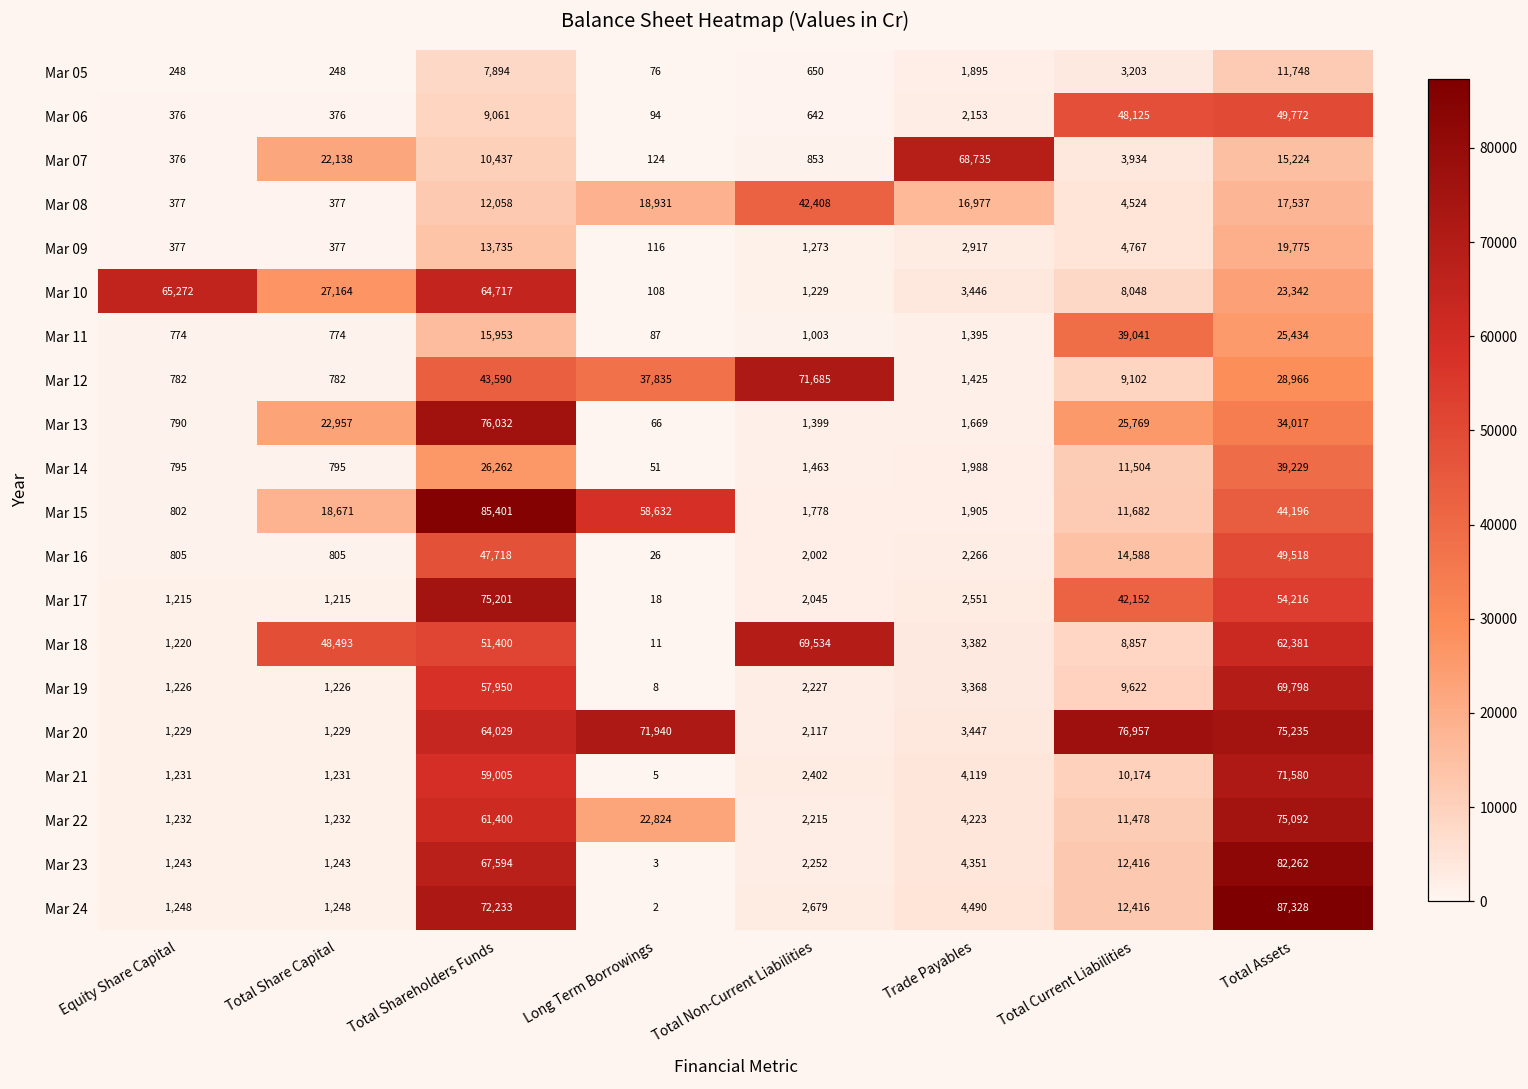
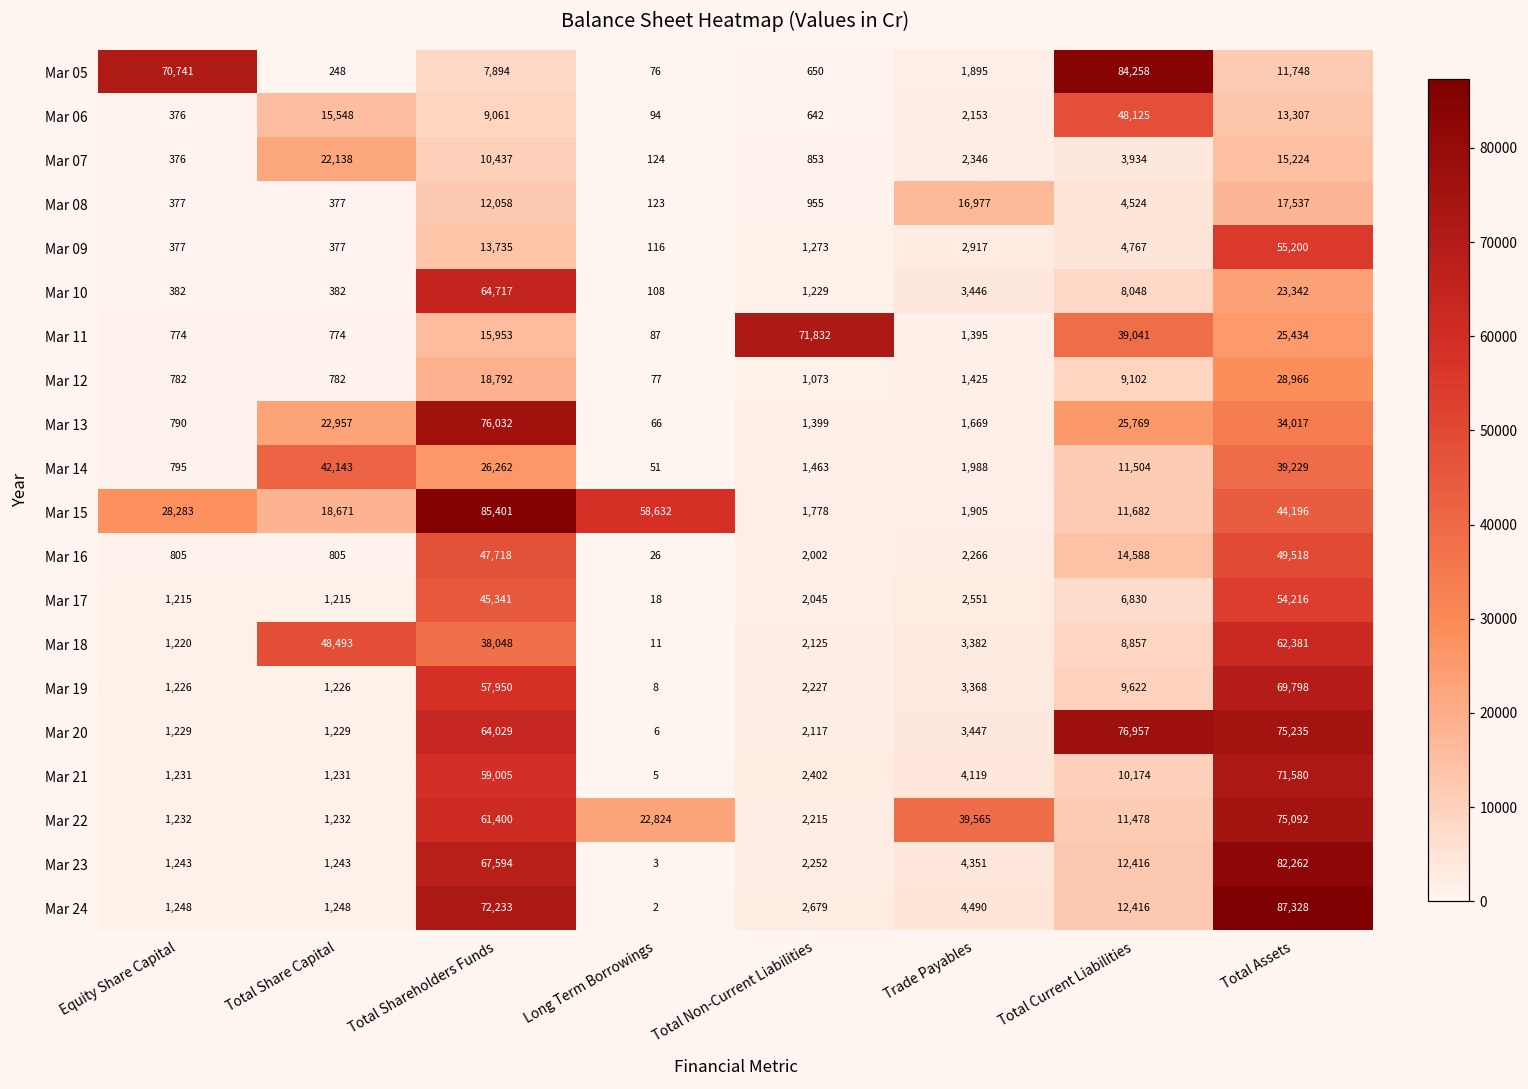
  {
    "Mar 05": {
-     "Equity Share Capital": "248",
+     "Equity Share Capital": "70,741",
      "Total Share Capital": "248",
      "Total Shareholders Funds": "7,894",
      "Long Term Borrowings": "76",
      "Total Non-Current Liabilities": "650",
      "Trade Payables": "1,895",
-     "Total Current Liabilities": "3,203",
+     "Total Current Liabilities": "84,258",
      "Total Assets": "11,748"
    },
    "Mar 06": {
      "Equity Share Capital": "376",
-     "Total Share Capital": "376",
+     "Total Share Capital": "15,548",
      "Total Shareholders Funds": "9,061",
      "Long Term Borrowings": "94",
      "Total Non-Current Liabilities": "642",
      "Trade Payables": "2,153",
      "Total Current Liabilities": "48,125",
-     "Total Assets": "49,772"
+     "Total Assets": "13,307"
    },
    "Mar 07": {
      "Equity Share Capital": "376",
      "Total Share Capital": "22,138",
      "Total Shareholders Funds": "10,437",
      "Long Term Borrowings": "124",
      "Total Non-Current Liabilities": "853",
-     "Trade Payables": "68,735",
+     "Trade Payables": "2,346",
      "Total Current Liabilities": "3,934",
      "Total Assets": "15,224"
    },
    "Mar 08": {
      "Equity Share Capital": "377",
      "Total Share Capital": "377",
      "Total Shareholders Funds": "12,058",
-     "Long Term Borrowings": "18,931",
-     "Total Non-Current Liabilities": "42,408",
+     "Long Term Borrowings": "123",
+     "Total Non-Current Liabilities": "955",
      "Trade Payables": "16,977",
      "Total Current Liabilities": "4,524",
      "Total Assets": "17,537"
    },
    "Mar 09": {
      "Equity Share Capital": "377",
      "Total Share Capital": "377",
      "Total Shareholders Funds": "13,735",
      "Long Term Borrowings": "116",
      "Total Non-Current Liabilities": "1,273",
      "Trade Payables": "2,917",
      "Total Current Liabilities": "4,767",
-     "Total Assets": "19,775"
+     "Total Assets": "55,200"
    },
    "Mar 10": {
-     "Equity Share Capital": "65,272",
-     "Total Share Capital": "27,164",
+     "Equity Share Capital": "382",
+     "Total Share Capital": "382",
      "Total Shareholders Funds": "64,717",
      "Long Term Borrowings": "108",
      "Total Non-Current Liabilities": "1,229",
      "Trade Payables": "3,446",
      "Total Current Liabilities": "8,048",
      "Total Assets": "23,342"
    },
    "Mar 11": {
      "Equity Share Capital": "774",
      "Total Share Capital": "774",
      "Total Shareholders Funds": "15,953",
      "Long Term Borrowings": "87",
-     "Total Non-Current Liabilities": "1,003",
+     "Total Non-Current Liabilities": "71,832",
      "Trade Payables": "1,395",
      "Total Current Liabilities": "39,041",
      "Total Assets": "25,434"
    },
    "Mar 12": {
      "Equity Share Capital": "782",
      "Total Share Capital": "782",
-     "Total Shareholders Funds": "43,590",
-     "Long Term Borrowings": "37,835",
-     "Total Non-Current Liabilities": "71,685",
+     "Total Shareholders Funds": "18,792",
+     "Long Term Borrowings": "77",
+     "Total Non-Current Liabilities": "1,073",
      "Trade Payables": "1,425",
      "Total Current Liabilities": "9,102",
      "Total Assets": "28,966"
    },
    "Mar 13": {
      "Equity Share Capital": "790",
      "Total Share Capital": "22,957",
      "Total Shareholders Funds": "76,032",
      "Long Term Borrowings": "66",
      "Total Non-Current Liabilities": "1,399",
      "Trade Payables": "1,669",
      "Total Current Liabilities": "25,769",
      "Total Assets": "34,017"
    },
    "Mar 14": {
      "Equity Share Capital": "795",
-     "Total Share Capital": "795",
+     "Total Share Capital": "42,143",
      "Total Shareholders Funds": "26,262",
      "Long Term Borrowings": "51",
      "Total Non-Current Liabilities": "1,463",
      "Trade Payables": "1,988",
      "Total Current Liabilities": "11,504",
      "Total Assets": "39,229"
    },
    "Mar 15": {
-     "Equity Share Capital": "802",
+     "Equity Share Capital": "28,283",
      "Total Share Capital": "18,671",
      "Total Shareholders Funds": "85,401",
      "Long Term Borrowings": "58,632",
      "Total Non-Current Liabilities": "1,778",
      "Trade Payables": "1,905",
      "Total Current Liabilities": "11,682",
      "Total Assets": "44,196"
    },
    "Mar 16": {
      "Equity Share Capital": "805",
      "Total Share Capital": "805",
      "Total Shareholders Funds": "47,718",
      "Long Term Borrowings": "26",
      "Total Non-Current Liabilities": "2,002",
      "Trade Payables": "2,266",
      "Total Current Liabilities": "14,588",
      "Total Assets": "49,518"
    },
    "Mar 17": {
      "Equity Share Capital": "1,215",
      "Total Share Capital": "1,215",
-     "Total Shareholders Funds": "75,201",
+     "Total Shareholders Funds": "45,341",
      "Long Term Borrowings": "18",
      "Total Non-Current Liabilities": "2,045",
      "Trade Payables": "2,551",
-     "Total Current Liabilities": "42,152",
+     "Total Current Liabilities": "6,830",
      "Total Assets": "54,216"
    },
    "Mar 18": {
      "Equity Share Capital": "1,220",
      "Total Share Capital": "48,493",
-     "Total Shareholders Funds": "51,400",
+     "Total Shareholders Funds": "38,048",
      "Long Term Borrowings": "11",
-     "Total Non-Current Liabilities": "69,534",
+     "Total Non-Current Liabilities": "2,125",
      "Trade Payables": "3,382",
      "Total Current Liabilities": "8,857",
      "Total Assets": "62,381"
    },
    "Mar 19": {
      "Equity Share Capital": "1,226",
      "Total Share Capital": "1,226",
      "Total Shareholders Funds": "57,950",
      "Long Term Borrowings": "8",
      "Total Non-Current Liabilities": "2,227",
      "Trade Payables": "3,368",
      "Total Current Liabilities": "9,622",
      "Total Assets": "69,798"
    },
    "Mar 20": {
      "Equity Share Capital": "1,229",
      "Total Share Capital": "1,229",
      "Total Shareholders Funds": "64,029",
-     "Long Term Borrowings": "71,940",
+     "Long Term Borrowings": "6",
      "Total Non-Current Liabilities": "2,117",
      "Trade Payables": "3,447",
      "Total Current Liabilities": "76,957",
      "Total Assets": "75,235"
    },
    "Mar 21": {
      "Equity Share Capital": "1,231",
      "Total Share Capital": "1,231",
      "Total Shareholders Funds": "59,005",
      "Long Term Borrowings": "5",
      "Total Non-Current Liabilities": "2,402",
      "Trade Payables": "4,119",
      "Total Current Liabilities": "10,174",
      "Total Assets": "71,580"
    },
    "Mar 22": {
      "Equity Share Capital": "1,232",
      "Total Share Capital": "1,232",
      "Total Shareholders Funds": "61,400",
      "Long Term Borrowings": "22,824",
      "Total Non-Current Liabilities": "2,215",
-     "Trade Payables": "4,223",
+     "Trade Payables": "39,565",
      "Total Current Liabilities": "11,478",
      "Total Assets": "75,092"
    },
    "Mar 23": {
      "Equity Share Capital": "1,243",
      "Total Share Capital": "1,243",
      "Total Shareholders Funds": "67,594",
      "Long Term Borrowings": "3",
      "Total Non-Current Liabilities": "2,252",
      "Trade Payables": "4,351",
      "Total Current Liabilities": "12,416",
      "Total Assets": "82,262"
    },
    "Mar 24": {
      "Equity Share Capital": "1,248",
      "Total Share Capital": "1,248",
      "Total Shareholders Funds": "72,233",
      "Long Term Borrowings": "2",
      "Total Non-Current Liabilities": "2,679",
      "Trade Payables": "4,490",
      "Total Current Liabilities": "12,416",
      "Total Assets": "87,328"
    }
  }
